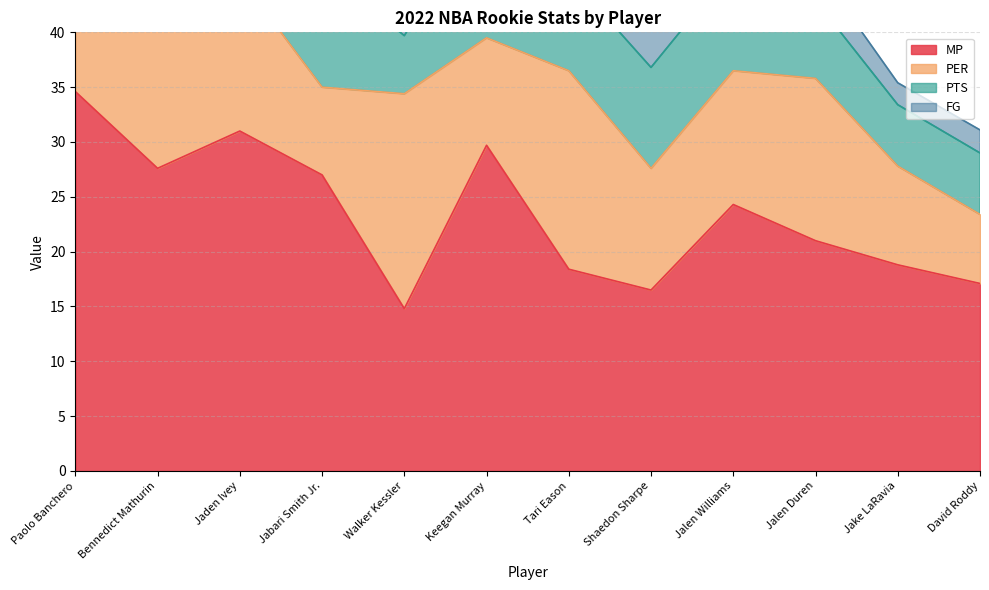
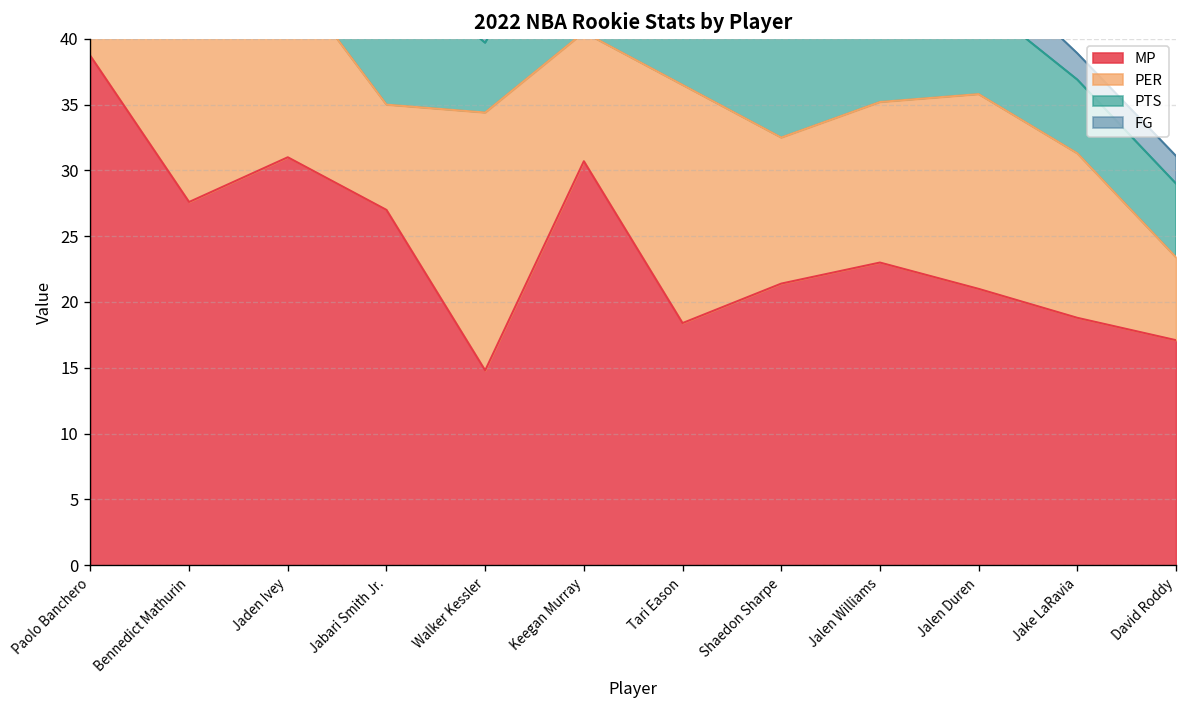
  {
    "MP": {
-     "Paolo Banchero": 34.6,
+     "Paolo Banchero": 38.7,
      "Bennedict Mathurin": 27.6,
      "Jaden Ivey": 31.0,
      "Jabari Smith Jr.": 27.0,
      "Walker Kessler": 14.8,
-     "Keegan Murray": 29.7,
+     "Keegan Murray": 30.7,
      "Tari Eason": 18.4,
-     "Shaedon Sharpe": 16.5,
-     "Jalen Williams": 24.3,
+     "Shaedon Sharpe": 21.4,
+     "Jalen Williams": 23.0,
      "Jalen Duren": 21.0,
      "Jake LaRavia": 18.8,
      "David Roddy": 17.1
    },
    "PER": {
      "Jabari Smith Jr.": 8.0,
      "Walker Kessler": 19.6,
      "Tari Eason": 18.1,
      "Shaedon Sharpe": 11.1,
      "Jalen Williams": 12.2,
      "Jalen Duren": 14.8,
-     "Jake LaRavia": 9.0,
+     "Jake LaRavia": 12.5,
      "David Roddy": 6.3
    }
  }
